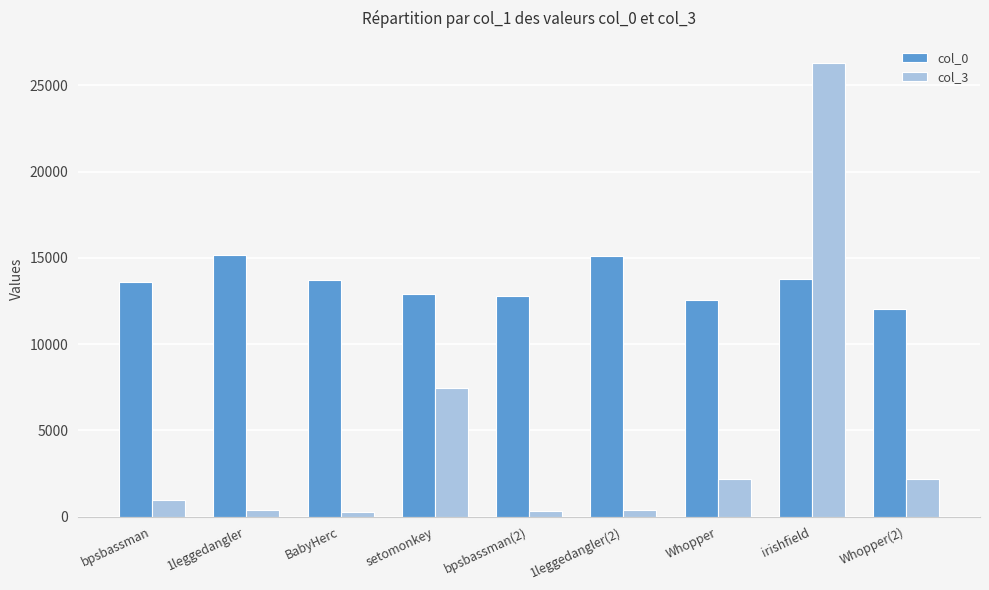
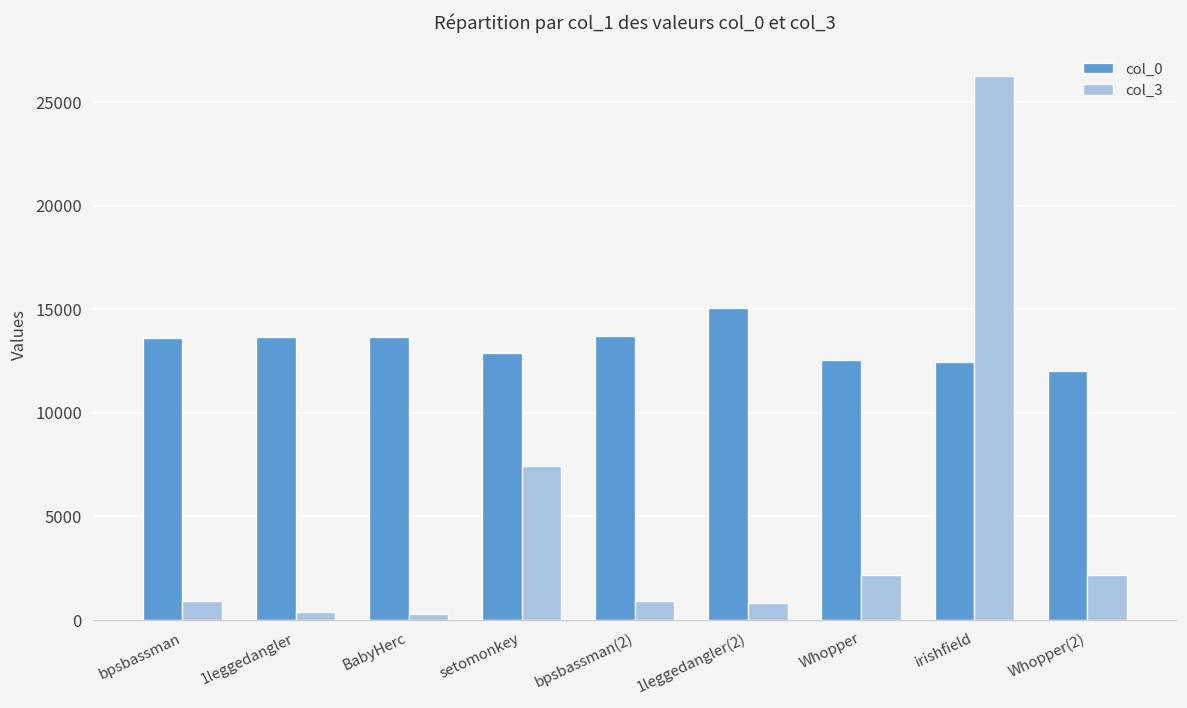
  {
    "col_0": {
      "bpsbassman": 13600,
-     "1leggedangler": 15200,
+     "1leggedangler": 13700,
      "BabyHerc": 13700,
      "setomonkey": 12900,
-     "bpsbassman(2)": 12800,
+     "bpsbassman(2)": 13700,
      "1leggedangler(2)": 15100,
      "Whopper": 12600,
-     "irishfield": 13800,
+     "irishfield": 12500,
      "Whopper(2)": 12000
    },
    "col_3": {
      "bpsbassman": 900,
      "1leggedangler": 400,
      "BabyHerc": 300,
      "setomonkey": 7400,
-     "bpsbassman(2)": 400,
-     "1leggedangler(2)": 400,
+     "bpsbassman(2)": 900,
+     "1leggedangler(2)": 800,
      "Whopper": 2200,
      "irishfield": 26300,
      "Whopper(2)": 2200
    }
  }
